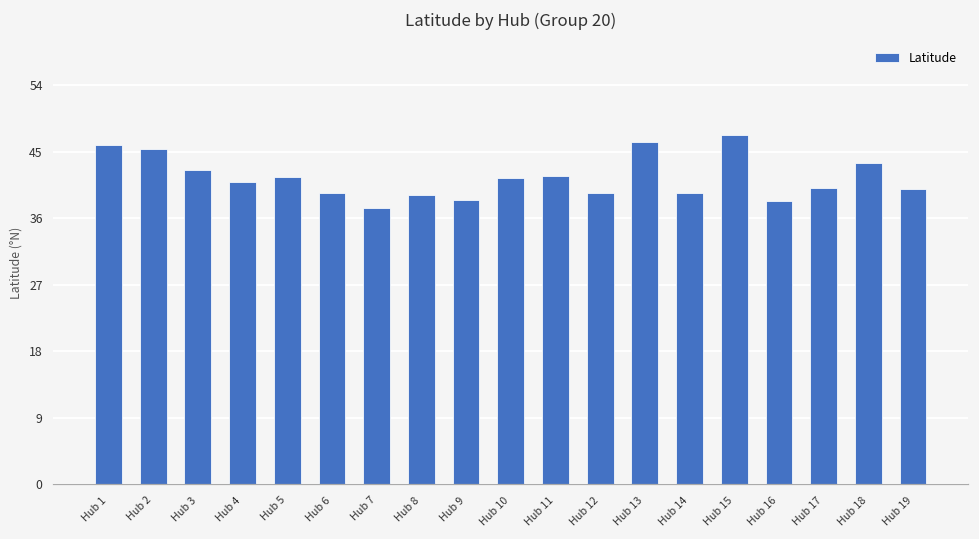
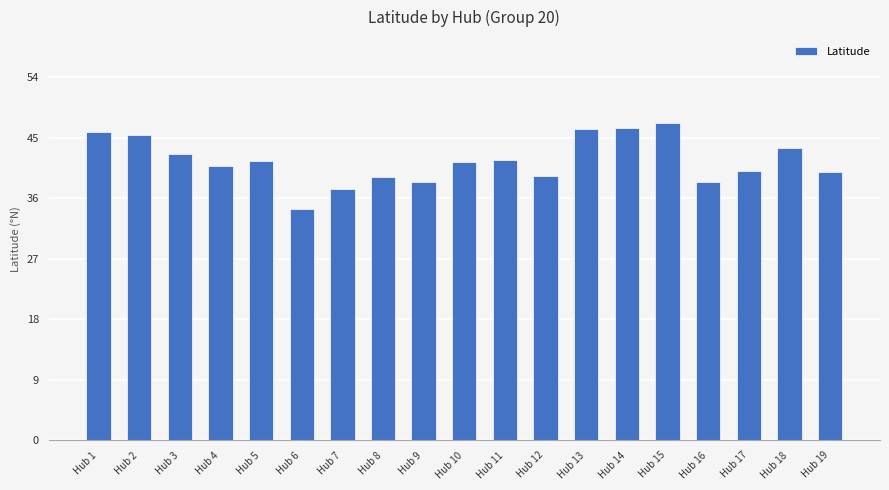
  {
    "Hub 1": 46,
    "Hub 2": 45,
    "Hub 3": 43,
    "Hub 4": 41,
    "Hub 5": 42,
-   "Hub 6": 39,
+   "Hub 6": 34,
    "Hub 7": 37,
    "Hub 8": 39,
    "Hub 9": 38,
    "Hub 10": 41,
    "Hub 11": 42,
    "Hub 12": 39,
    "Hub 13": 46,
-   "Hub 14": 39,
+   "Hub 14": 46,
    "Hub 15": 47,
    "Hub 16": 38,
    "Hub 17": 40,
    "Hub 18": 43,
    "Hub 19": 40
  }
